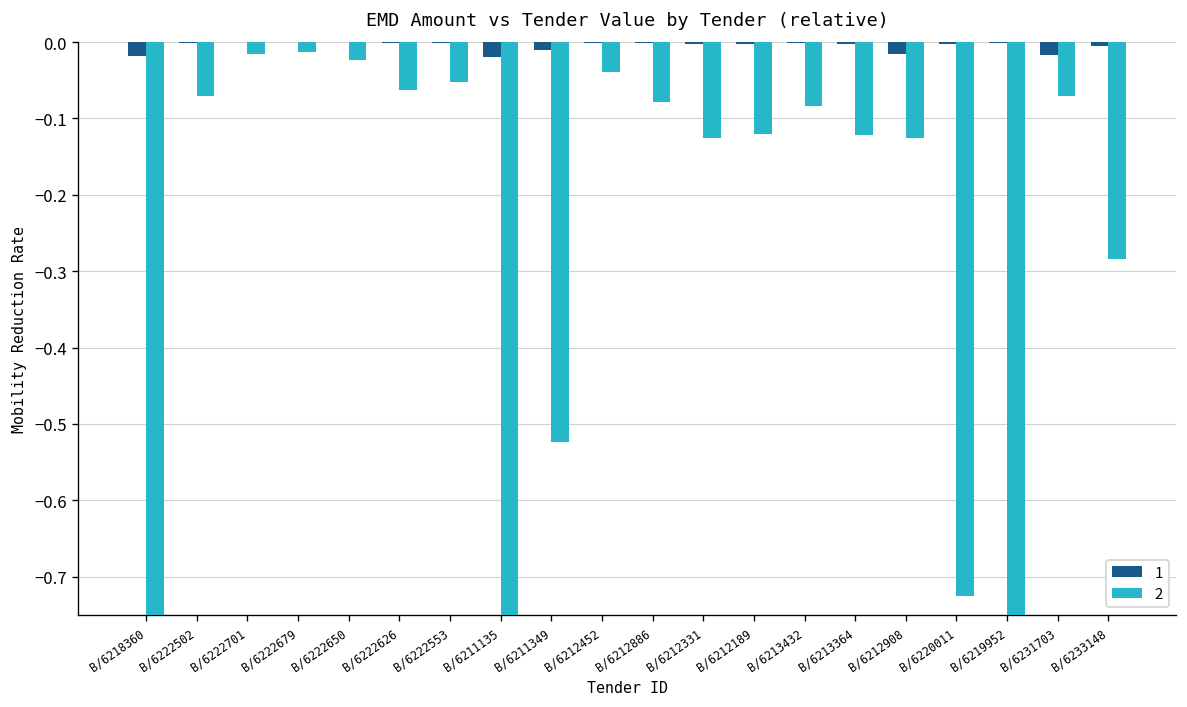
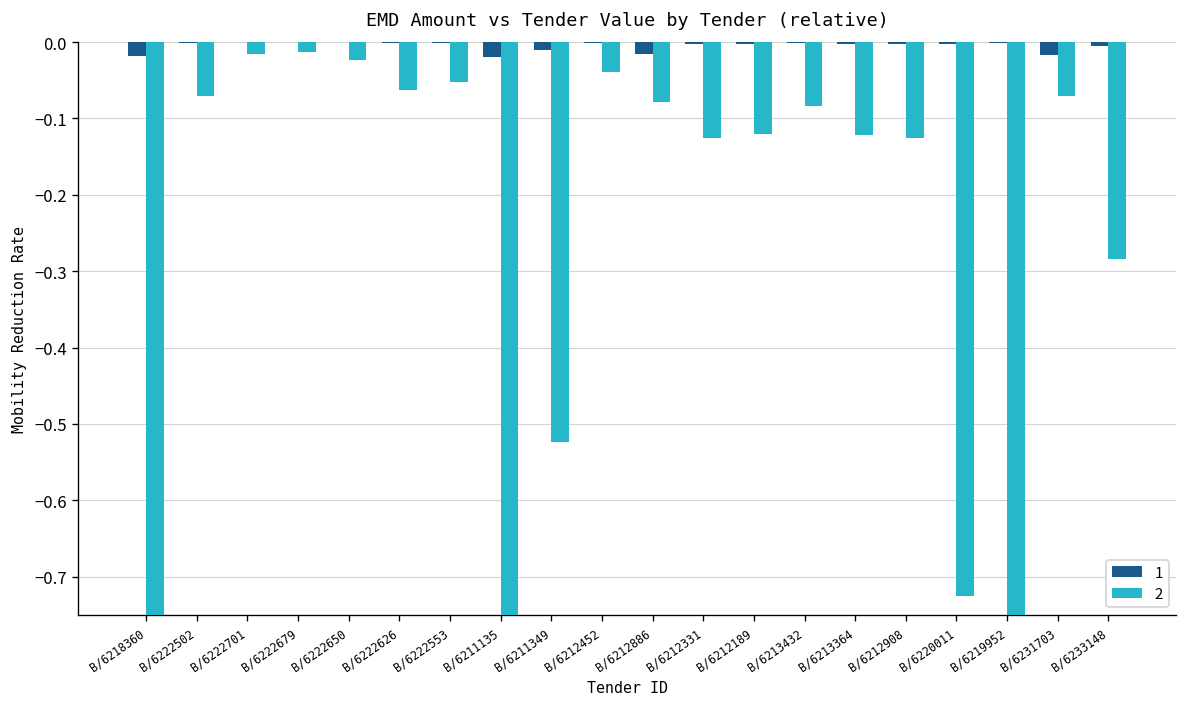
  {
    "1": {
      "B/6218360": -0.02,
      "B/6211135": -0.02,
      "B/6211349": -0.01,
-     "B/6212886": 0.00,
-     "B/6212908": -0.02,
+     "B/6212886": -0.01,
+     "B/6212908": 0.00,
      "B/6231703": -0.02,
      "B/6233148": -0.01
    },
    "2": {
      "B/6222502": -0.07,
      "B/6222701": -0.02,
      "B/6222679": -0.01,
      "B/6222650": -0.02,
      "B/6222626": -0.06,
      "B/6222553": -0.05,
      "B/6211349": -0.52,
      "B/6212452": -0.04,
      "B/6212886": -0.08,
      "B/6212331": -0.13,
      "B/6212189": -0.12,
      "B/6213432": -0.08,
      "B/6213364": -0.12,
      "B/6212908": -0.13,
      "B/6220011": -0.73,
      "B/6231703": -0.07,
      "B/6233148": -0.28
    }
  }
